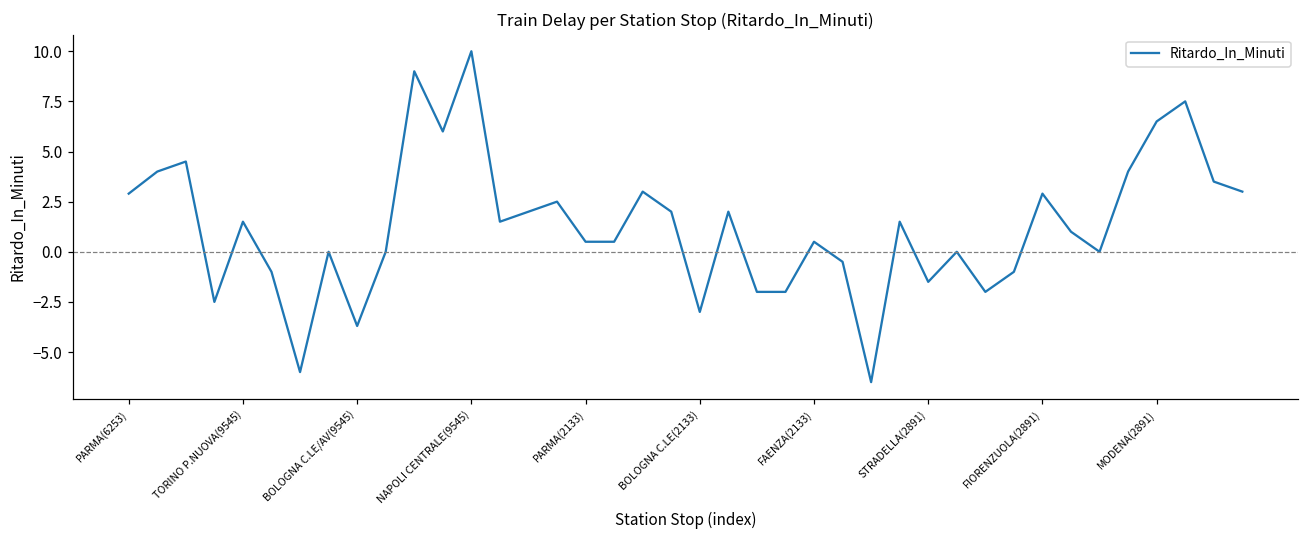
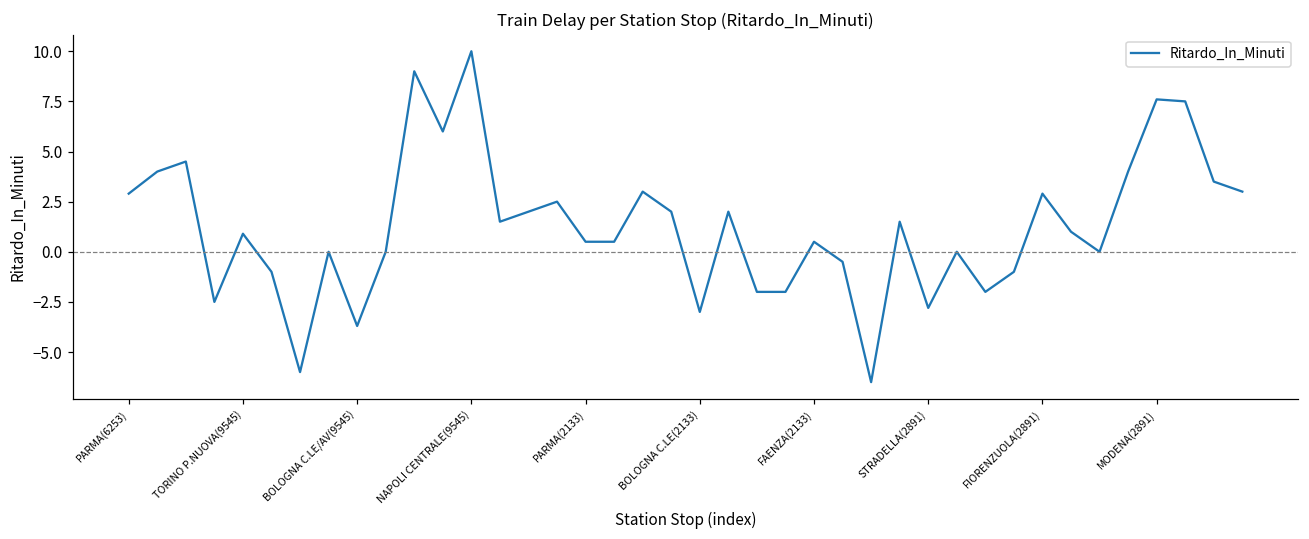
  {
    "PARMA(6253)": 2.9,
-   "TORINO P.NUOVA(9545)": 1.5,
+   "TORINO P.NUOVA(9545)": 0.9,
    "BOLOGNA C.LE/AV(9545)": -3.7,
    "NAPOLI CENTRALE(9545)": 10.0,
    "PARMA(2133)": 0.5,
    "BOLOGNA C.LE(2133)": -3.0,
    "FAENZA(2133)": 0.5,
-   "STRADELLA(2891)": -1.5,
+   "STRADELLA(2891)": -2.8,
    "FIORENZUOLA(2891)": 2.9,
-   "MODENA(2891)": 6.5
+   "MODENA(2891)": 7.6
  }
